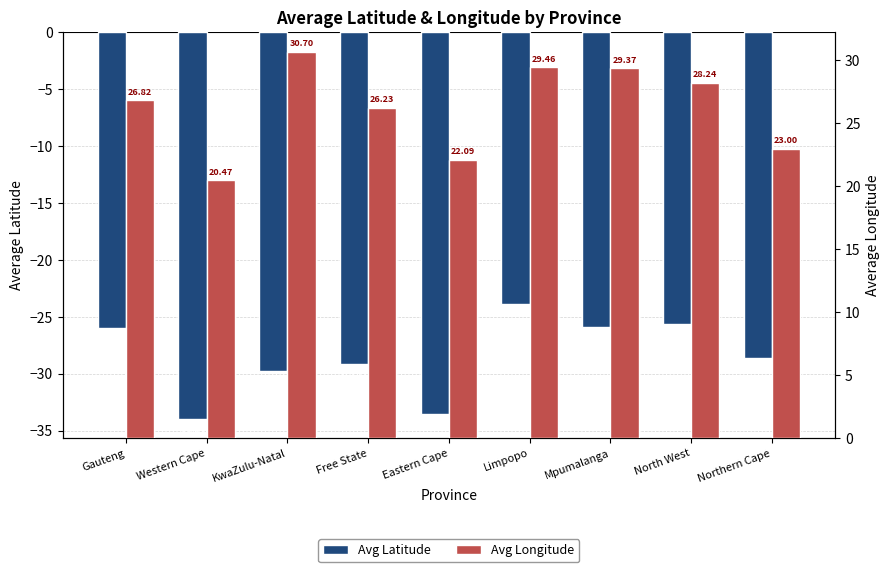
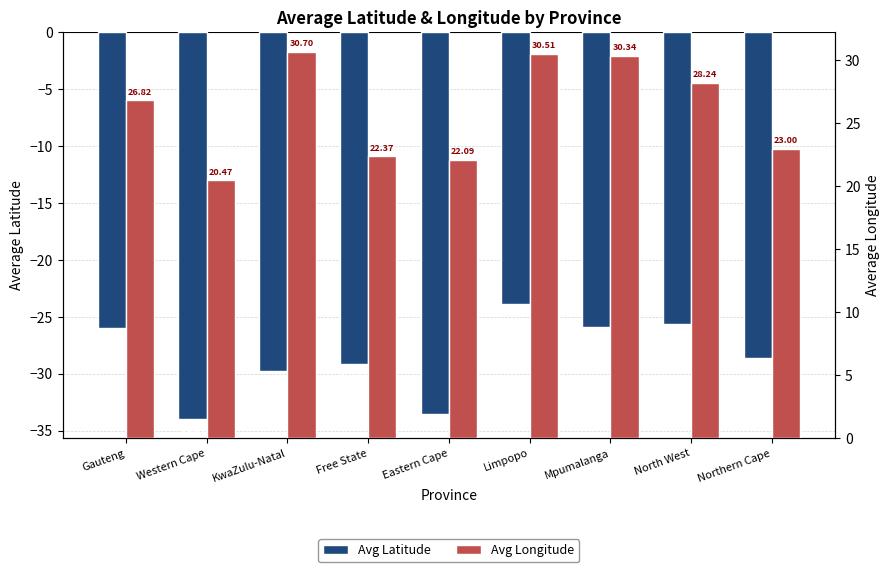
  {
    "Avg Longitude": {
      "Gauteng": 26.82,
      "Western Cape": 20.47,
      "KwaZulu-Natal": 30.70,
-     "Free State": 26.23,
+     "Free State": 22.37,
      "Eastern Cape": 22.09,
-     "Limpopo": 29.46,
-     "Mpumalanga": 29.37,
+     "Limpopo": 30.51,
+     "Mpumalanga": 30.34,
      "North West": 28.24,
      "Northern Cape": 23.00
    }
  }
